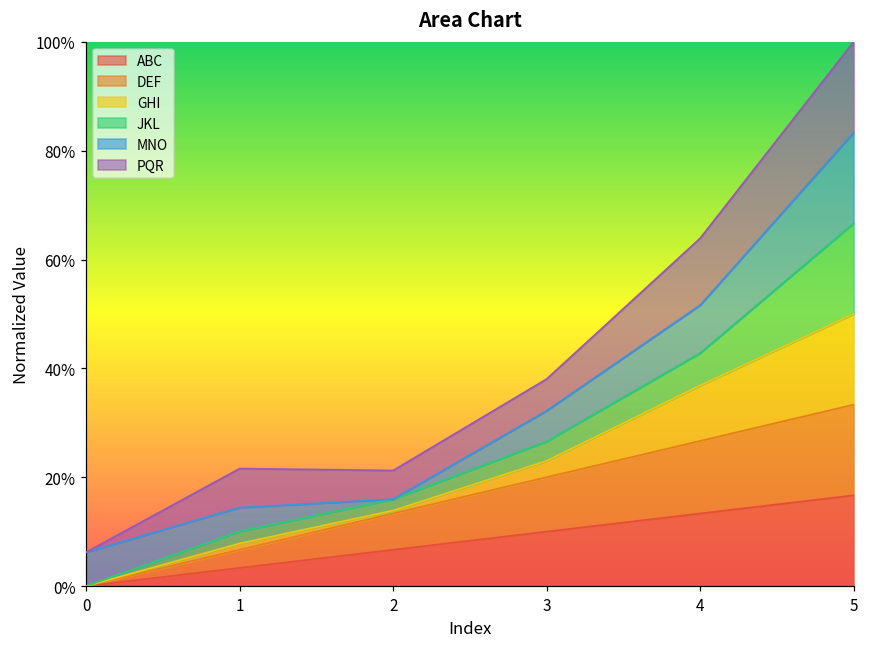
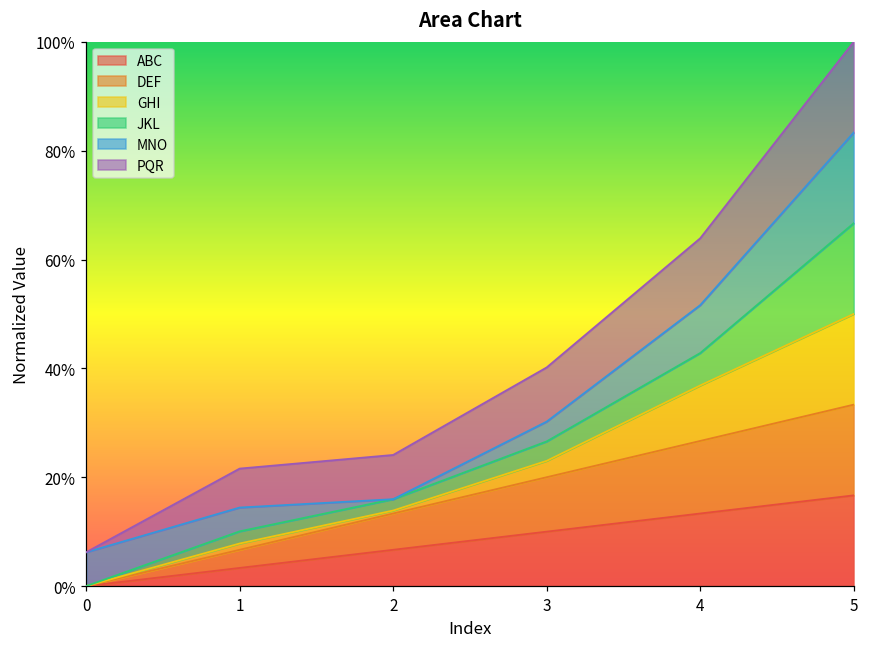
  {
    "GHI": {
      "1": "1%",
      "2": "1%",
      "3": "3%",
      "4": "10%",
      "5": "17%"
    },
    "JKL": {
      "1": "2%",
      "3": "4%",
      "4": "6%",
      "5": "17%"
    },
    "MNO": {
      "1": "4%",
-     "3": "6%",
+     "3": "4%",
      "4": "9%",
      "5": "17%"
    },
    "PQR": {
      "1": "7%",
-     "2": "5%",
-     "3": "6%",
+     "2": "8%",
+     "3": "10%",
      "4": "12%",
      "5": "17%"
    }
  }
